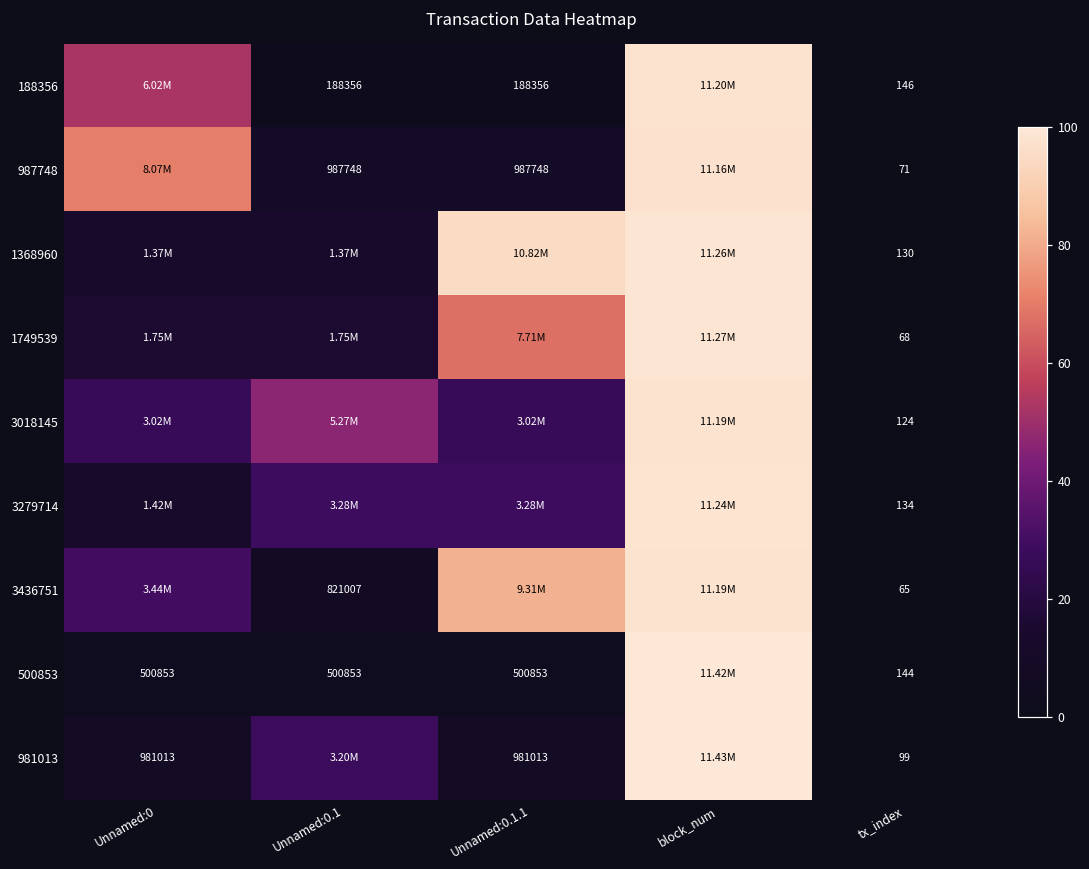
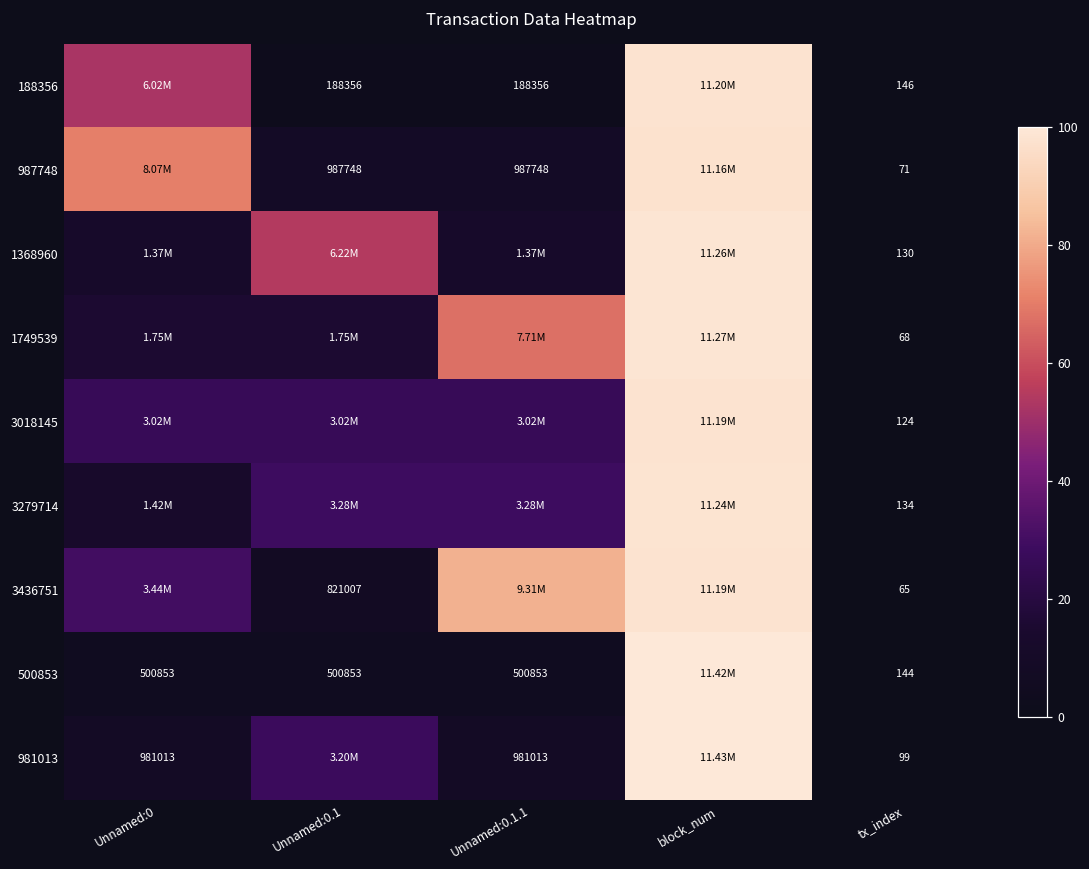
  {
    "188356": {
      "Unnamed:0": "6.02M",
      "Unnamed:0.1": "188356",
      "Unnamed:0.1.1": "188356",
      "block_num": "11.20M",
      "tx_index": "146"
    },
    "987748": {
      "Unnamed:0": "8.07M",
      "Unnamed:0.1": "987748",
      "Unnamed:0.1.1": "987748",
      "block_num": "11.16M",
      "tx_index": "71"
    },
    "1368960": {
      "Unnamed:0": "1.37M",
-     "Unnamed:0.1": "1.37M",
-     "Unnamed:0.1.1": "10.82M",
+     "Unnamed:0.1": "6.22M",
+     "Unnamed:0.1.1": "1.37M",
      "block_num": "11.26M",
      "tx_index": "130"
    },
    "1749539": {
      "Unnamed:0": "1.75M",
      "Unnamed:0.1": "1.75M",
      "Unnamed:0.1.1": "7.71M",
      "block_num": "11.27M",
      "tx_index": "68"
    },
    "3018145": {
      "Unnamed:0": "3.02M",
-     "Unnamed:0.1": "5.27M",
+     "Unnamed:0.1": "3.02M",
      "Unnamed:0.1.1": "3.02M",
      "block_num": "11.19M",
      "tx_index": "124"
    },
    "3279714": {
      "Unnamed:0": "1.42M",
      "Unnamed:0.1": "3.28M",
      "Unnamed:0.1.1": "3.28M",
      "block_num": "11.24M",
      "tx_index": "134"
    },
    "3436751": {
      "Unnamed:0": "3.44M",
      "Unnamed:0.1": "821007",
      "Unnamed:0.1.1": "9.31M",
      "block_num": "11.19M",
      "tx_index": "65"
    },
    "500853": {
      "Unnamed:0": "500853",
      "Unnamed:0.1": "500853",
      "Unnamed:0.1.1": "500853",
      "block_num": "11.42M",
      "tx_index": "144"
    },
    "981013": {
      "Unnamed:0": "981013",
      "Unnamed:0.1": "3.20M",
      "Unnamed:0.1.1": "981013",
      "block_num": "11.43M",
      "tx_index": "99"
    }
  }
